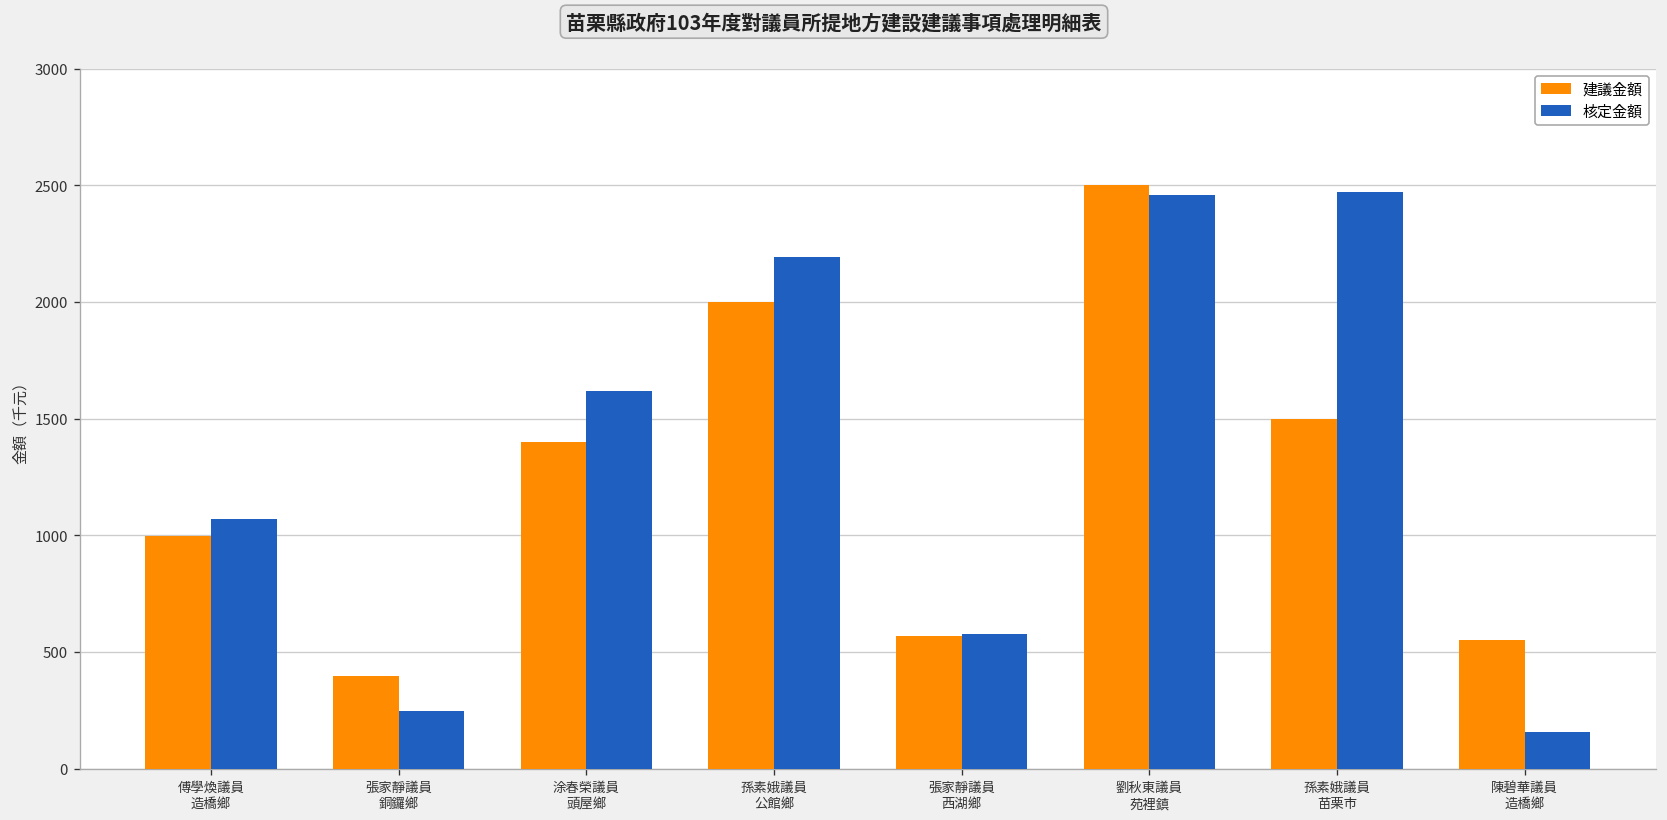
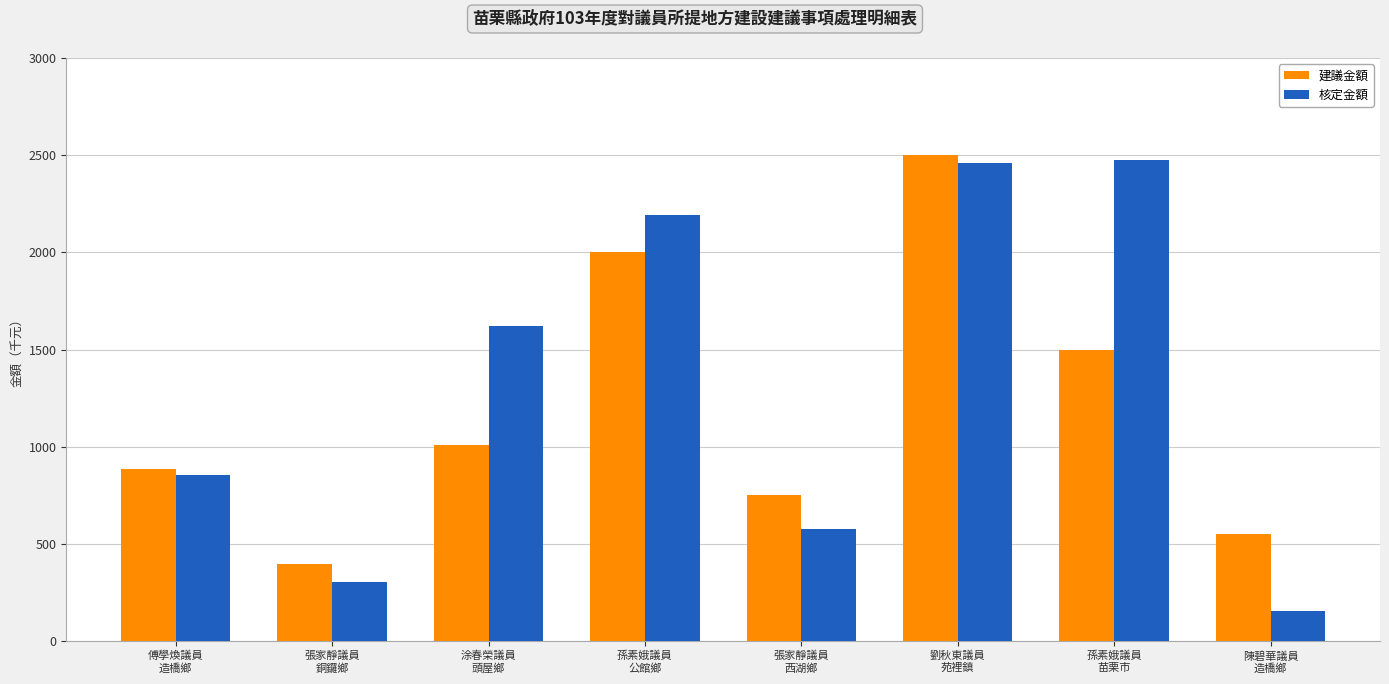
  {
    "建議金額": {
-     "傅學煥議員 造橋鄉": 1000,
+     "傅學煥議員 造橋鄉": 890,
      "張家靜議員 銅鑼鄉": 400,
-     "涂春榮議員 頭屋鄉": 1400,
+     "涂春榮議員 頭屋鄉": 1010,
      "孫素娥議員 公館鄉": 2000,
-     "張家靜議員 西湖鄉": 570,
+     "張家靜議員 西湖鄉": 750,
      "劉秋東議員 苑裡鎮": 2500,
      "孫素娥議員 苗栗市": 1500,
      "陳碧華議員 造橋鄉": 550
    },
    "核定金額": {
-     "傅學煥議員 造橋鄉": 1070,
-     "張家靜議員 銅鑼鄉": 250,
+     "傅學煥議員 造橋鄉": 850,
+     "張家靜議員 銅鑼鄉": 310,
      "涂春榮議員 頭屋鄉": 1620,
      "孫素娥議員 公館鄉": 2190,
      "張家靜議員 西湖鄉": 580,
      "劉秋東議員 苑裡鎮": 2460,
      "孫素娥議員 苗栗市": 2470,
      "陳碧華議員 造橋鄉": 160
    }
  }
